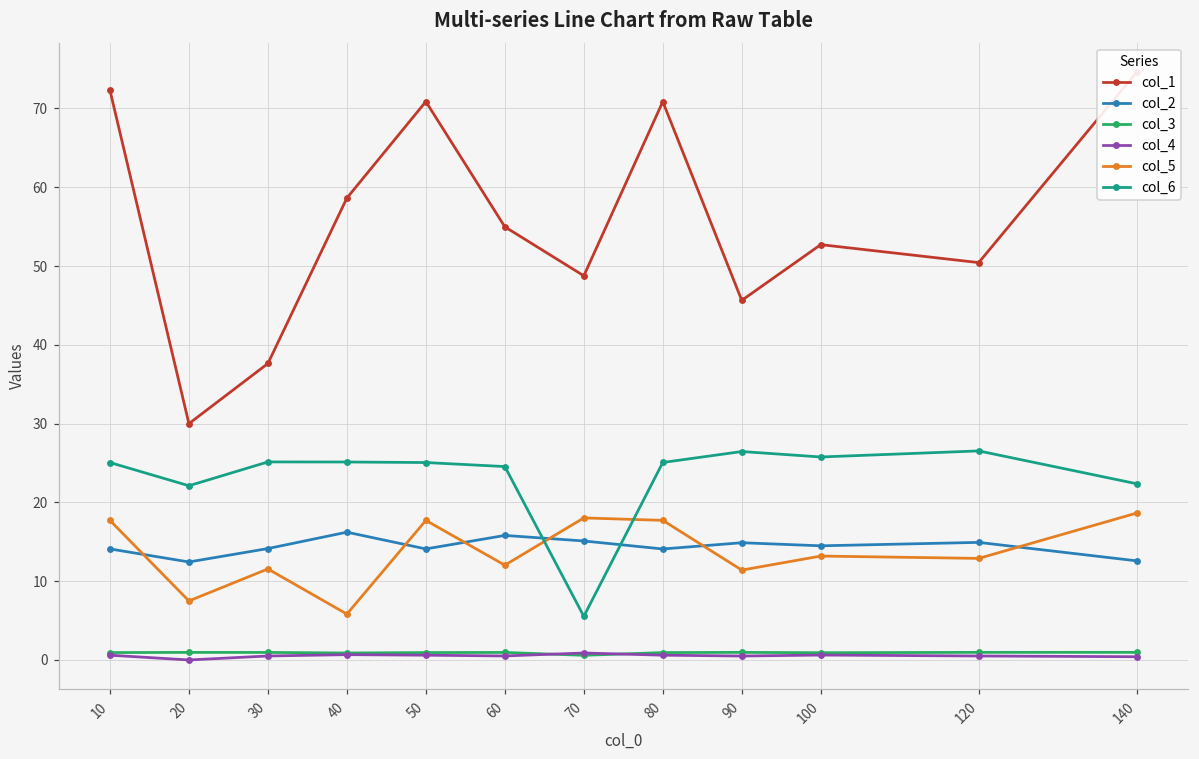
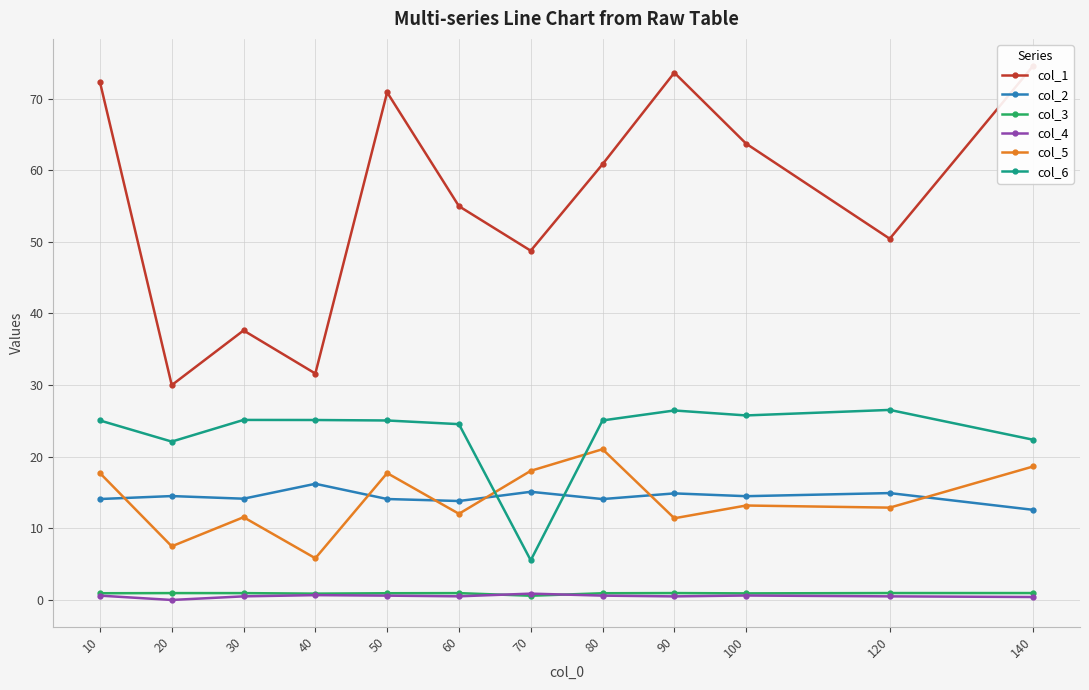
  {
    "col_1": {
      "10": 72,
      "20": 30,
      "30": 38,
-     "40": 59,
+     "40": 32,
      "50": 71,
      "60": 55,
      "70": 49,
-     "80": 71,
-     "90": 46,
-     "100": 53,
+     "80": 61,
+     "90": 74,
+     "100": 64,
      "120": 50
    },
    "col_2": {
      "10": 14,
-     "20": 12,
+     "20": 15,
      "30": 14,
      "40": 16,
      "50": 14,
-     "60": 16,
+     "60": 14,
      "70": 15,
      "80": 14,
      "90": 15,
      "100": 14,
      "120": 15,
      "140": 13
    },
    "col_4": {
      "20": 0,
      "30": 1,
      "60": 1,
      "90": 1,
      "120": 1,
      "140": 0
    },
    "col_5": {
      "10": 18,
      "20": 7,
      "30": 12,
      "40": 6,
      "50": 18,
      "60": 12,
      "70": 18,
-     "80": 18,
+     "80": 21,
      "90": 11,
      "100": 13,
      "120": 13,
      "140": 19
    }
  }
